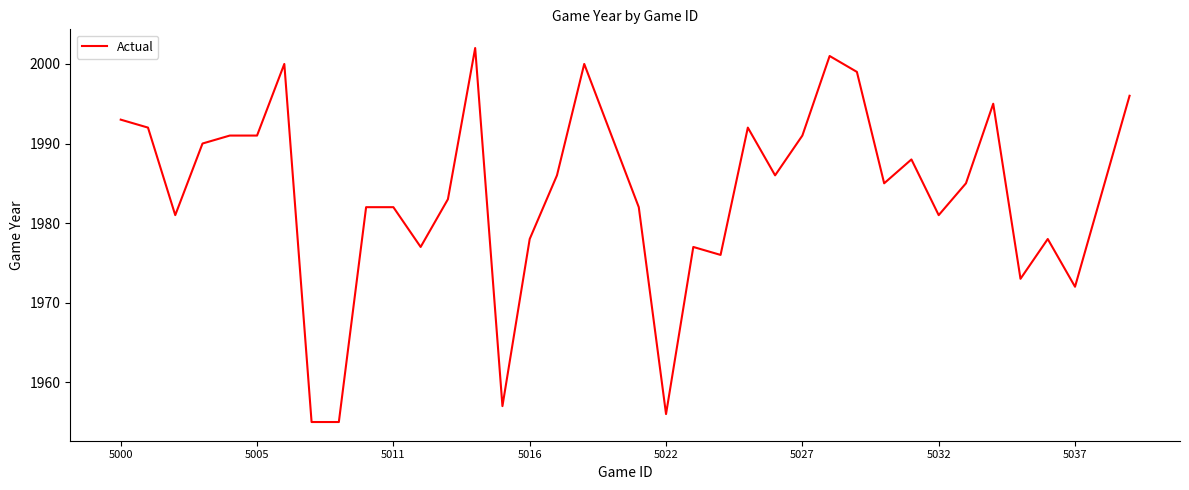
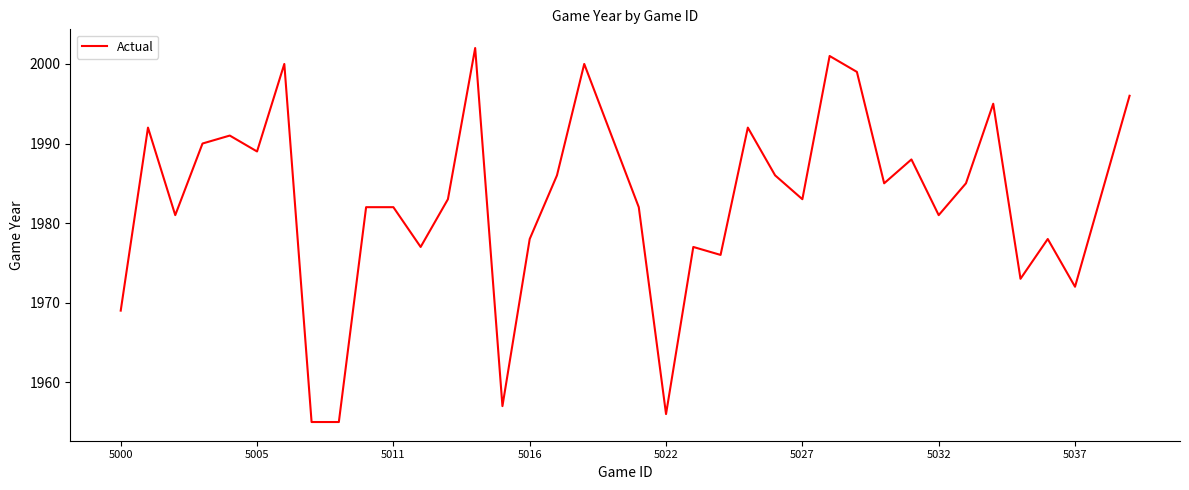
  {
-   "5000": 1993,
-   "5005": 1991,
+   "5000": 1969,
+   "5005": 1989,
    "5011": 1982,
    "5016": 1978,
    "5022": 1956,
-   "5027": 1991,
+   "5027": 1983,
    "5032": 1981,
    "5037": 1972
  }
